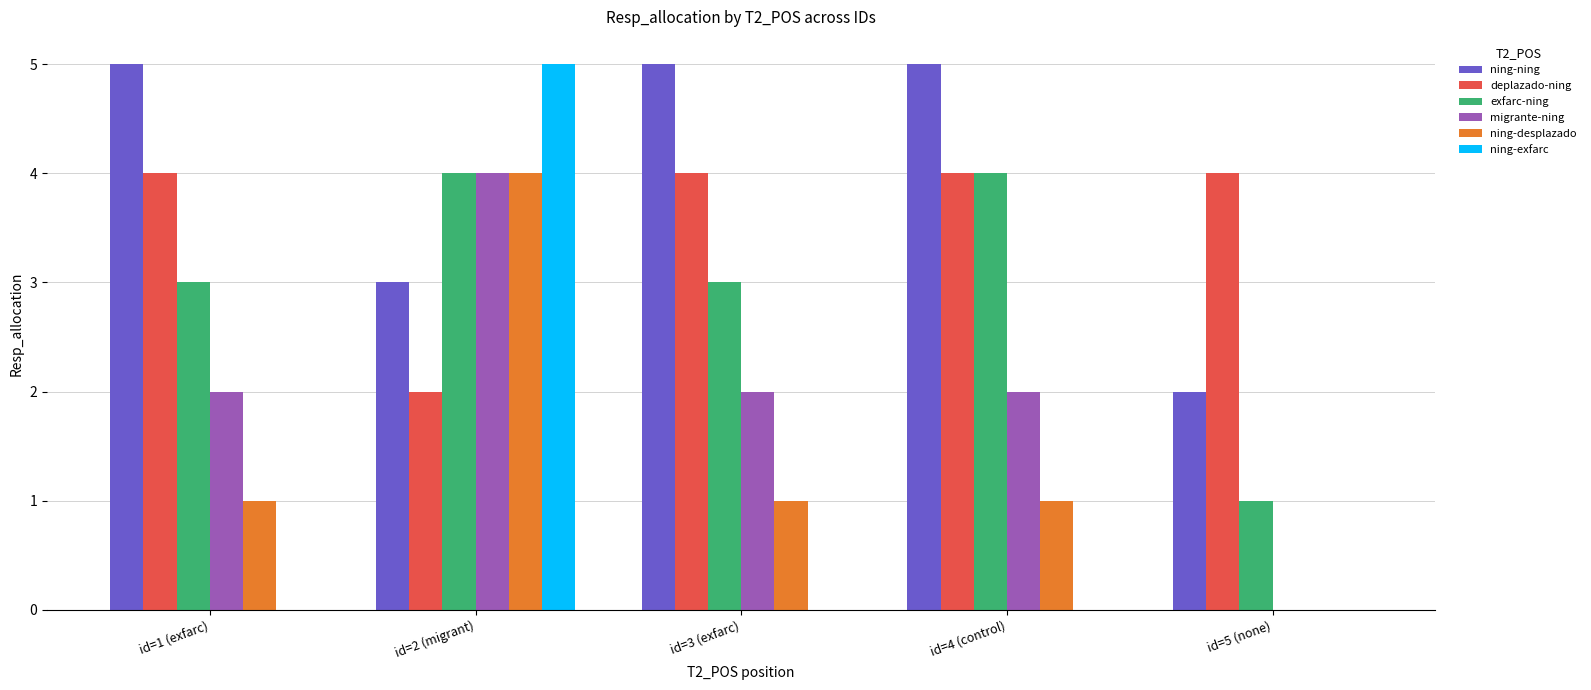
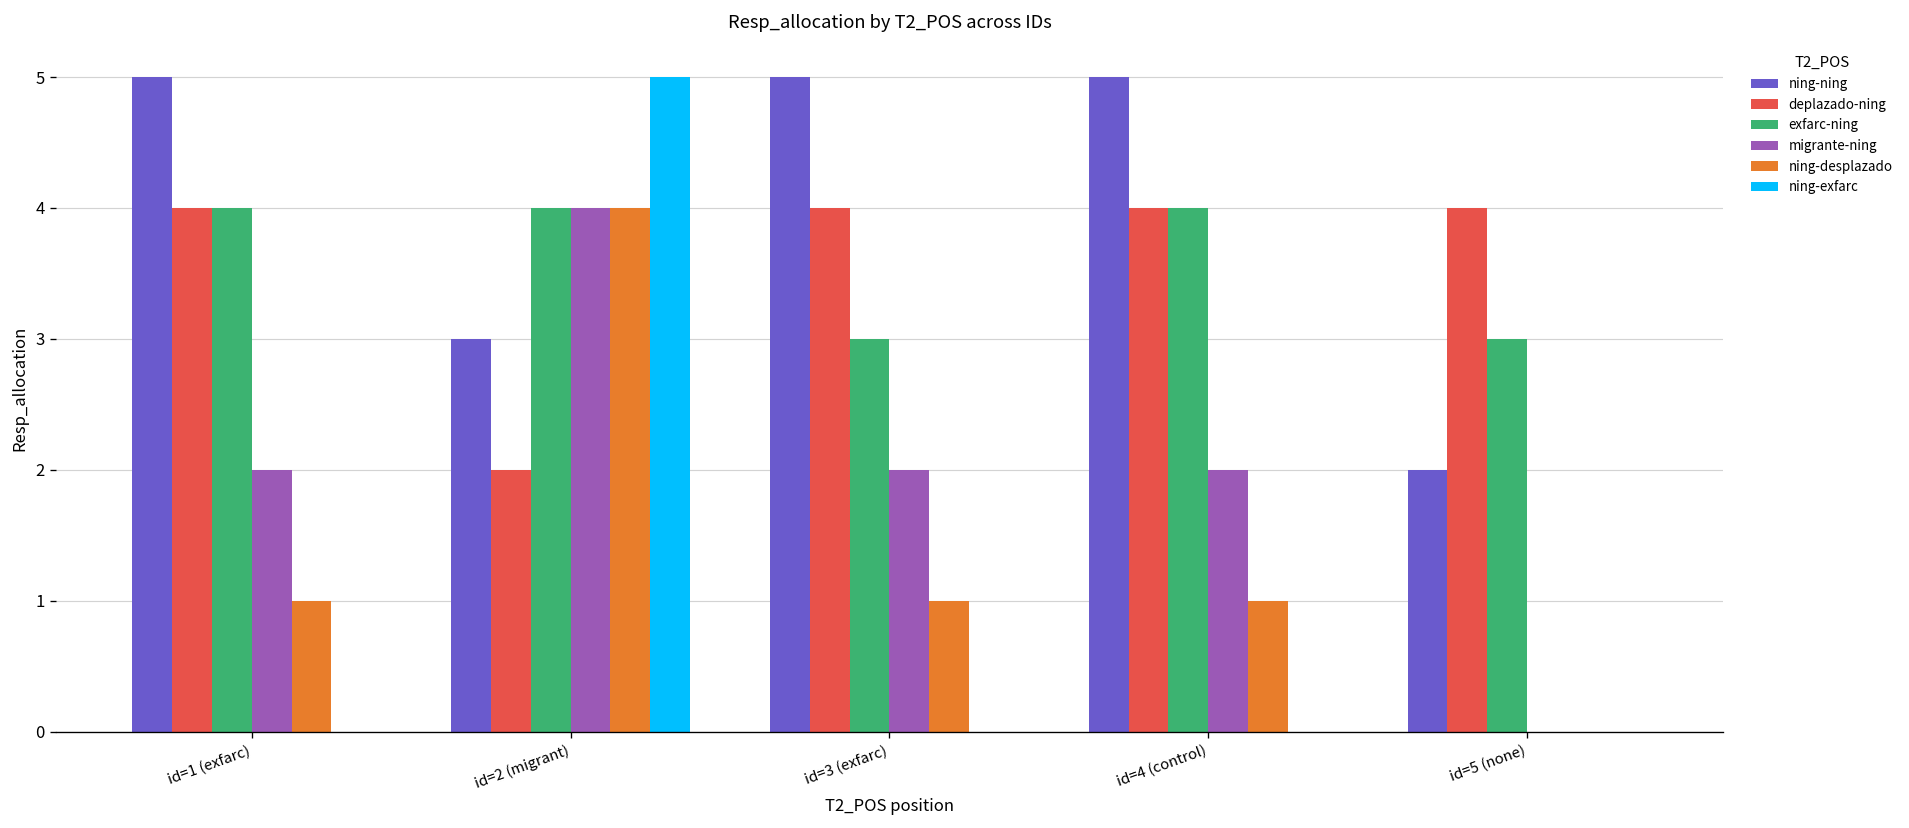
  {
    "exfarc-ning": {
-     "id=1 (exfarc)": 3,
+     "id=1 (exfarc)": 4,
      "id=2 (migrant)": 4,
      "id=3 (exfarc)": 3,
      "id=4 (control)": 4,
-     "id=5 (none)": 1
+     "id=5 (none)": 3
    },
    "ning-exfarc": {
      "id=1 (exfarc)": 0,
      "id=2 (migrant)": 5,
      "id=3 (exfarc)": 0,
      "id=4 (control)": 0,
      "id=5 (none)": 0
    }
  }
